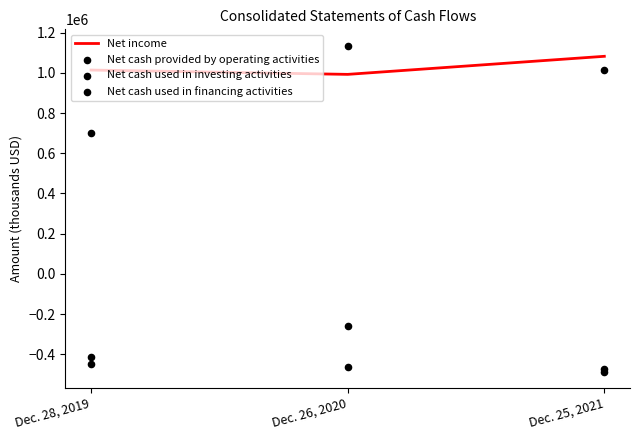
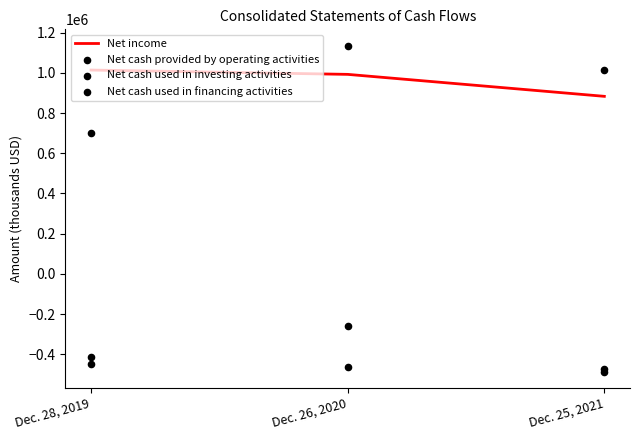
  {
    "Net income": {
      "Dec. 26, 2020": 990000,
-     "Dec. 25, 2021": 1080000
+     "Dec. 25, 2021": 880000
    }
  }
